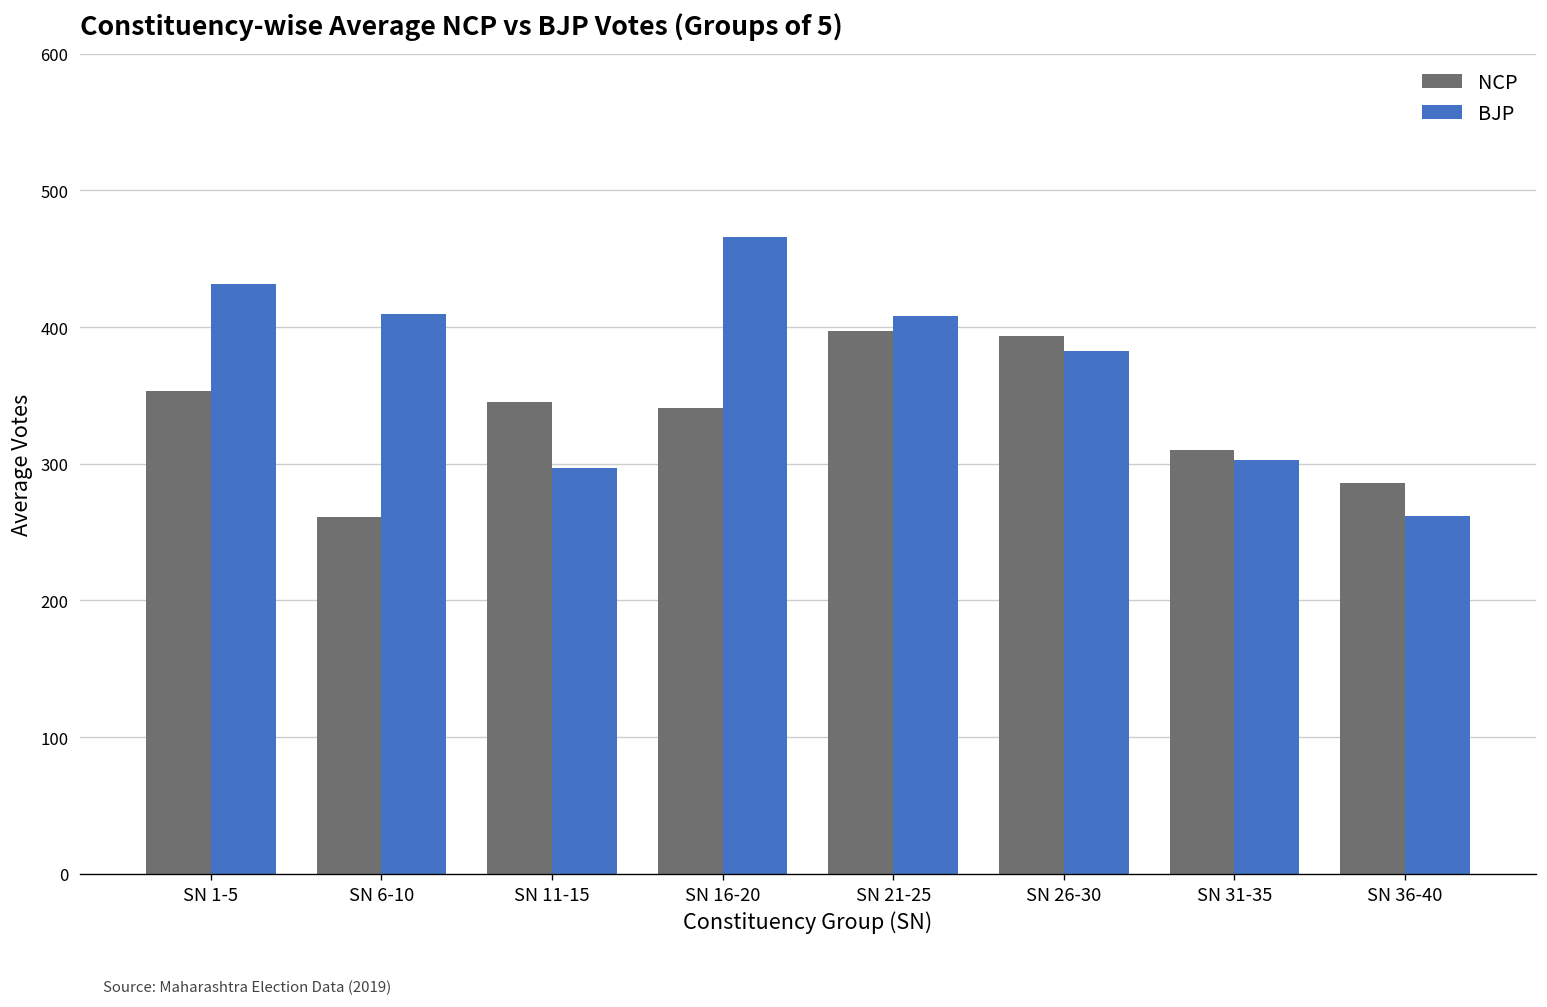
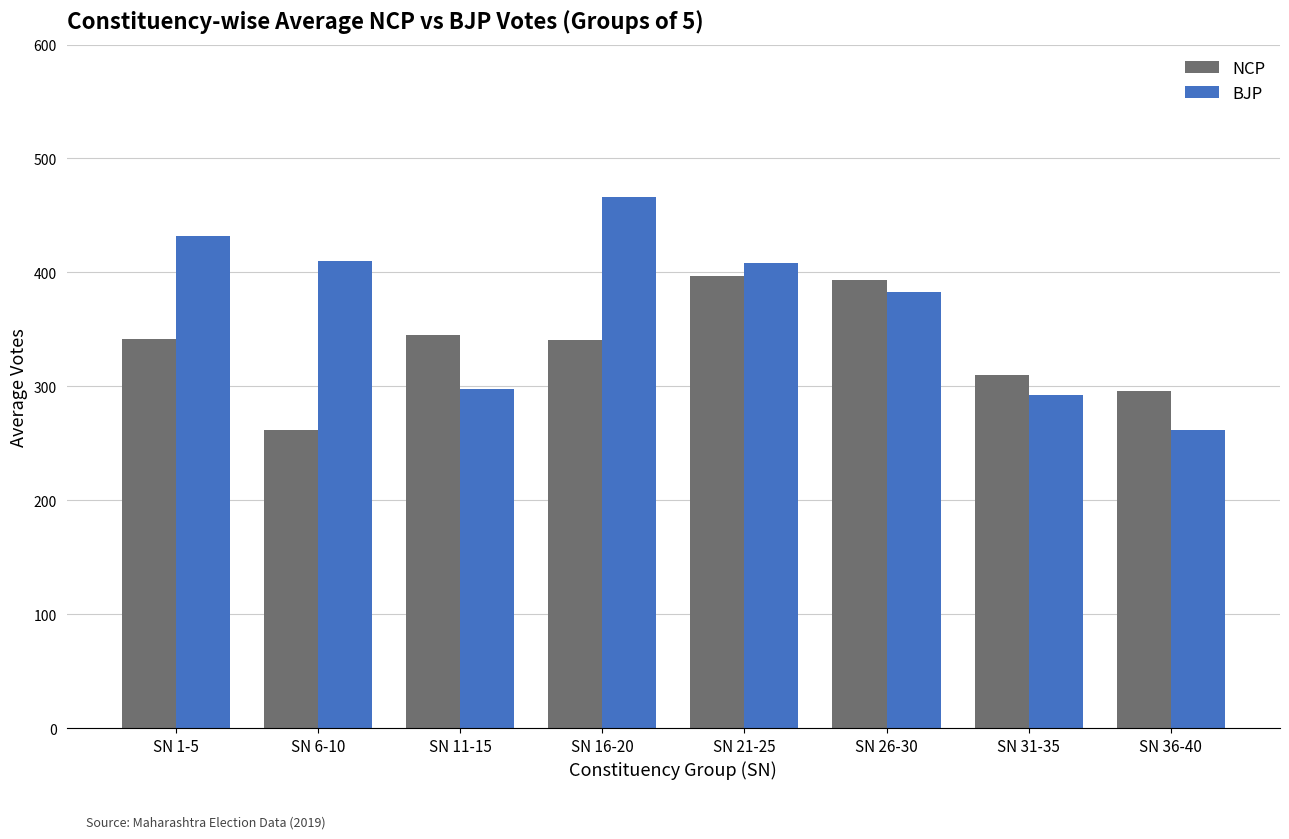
  {
    "NCP": {
-     "SN 1-5": 353,
+     "SN 1-5": 341,
      "SN 6-10": 261,
      "SN 11-15": 345,
      "SN 16-20": 341,
      "SN 21-25": 397,
      "SN 26-30": 393,
      "SN 31-35": 310,
-     "SN 36-40": 286
+     "SN 36-40": 296
    },
    "BJP": {
      "SN 1-5": 432,
      "SN 6-10": 410,
      "SN 11-15": 297,
      "SN 16-20": 466,
      "SN 21-25": 408,
      "SN 26-30": 383,
-     "SN 31-35": 303,
+     "SN 31-35": 292,
      "SN 36-40": 262
    }
  }
